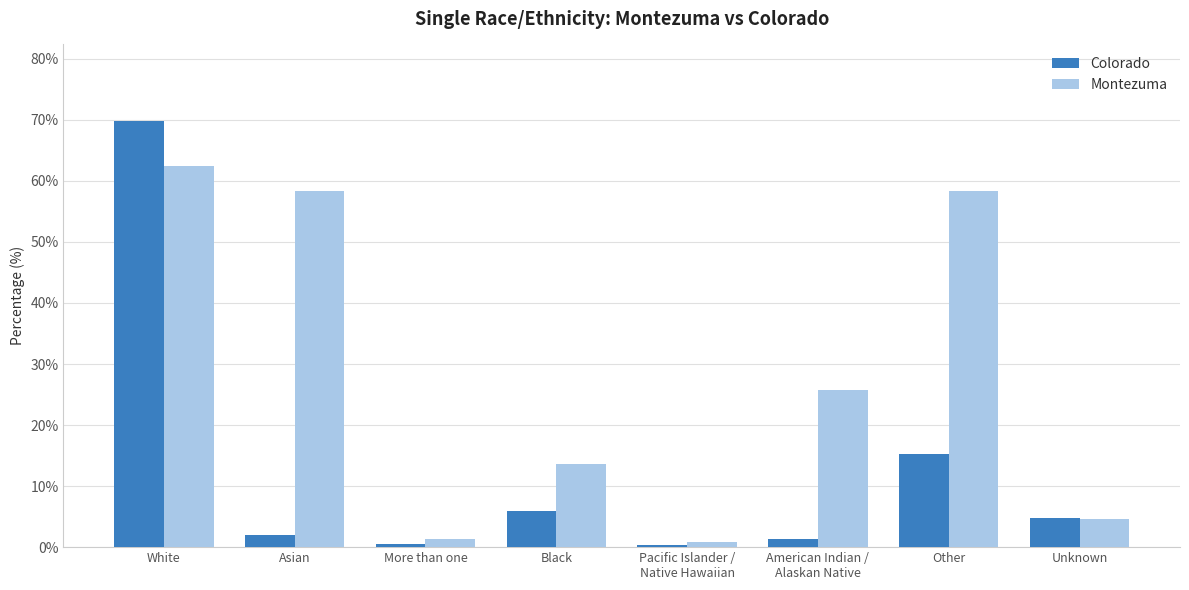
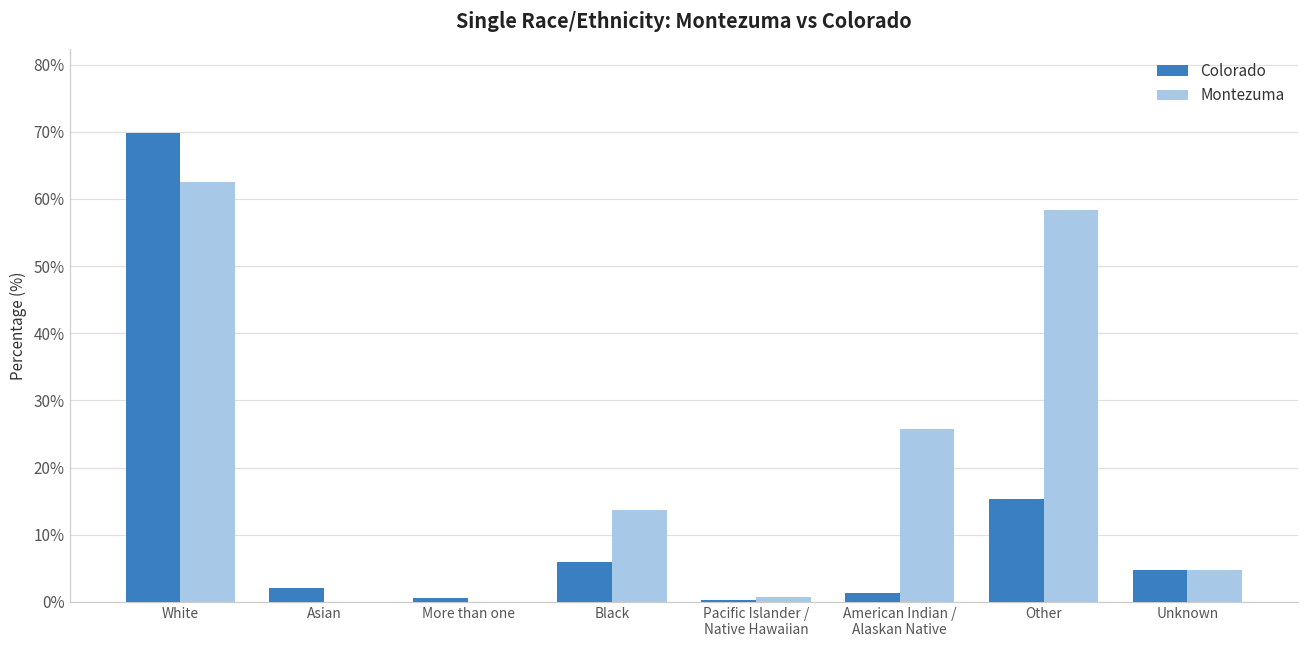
  {
    "Colorado": {
      "White": "70%",
      "Asian": "2%",
      "More than one": "1%",
      "Black": "6%",
      "American Indian / Alaskan Native": "1%",
      "Other": "15%",
      "Unknown": "5%"
    },
    "Montezuma": {
      "White": "63%",
-     "Asian": "58%",
-     "More than one": "1%",
+     "Asian": "0%",
+     "More than one": "0%",
      "Black": "14%",
      "Pacific Islander / Native Hawaiian": "1%",
      "American Indian / Alaskan Native": "26%",
      "Other": "58%",
      "Unknown": "5%"
    }
  }
